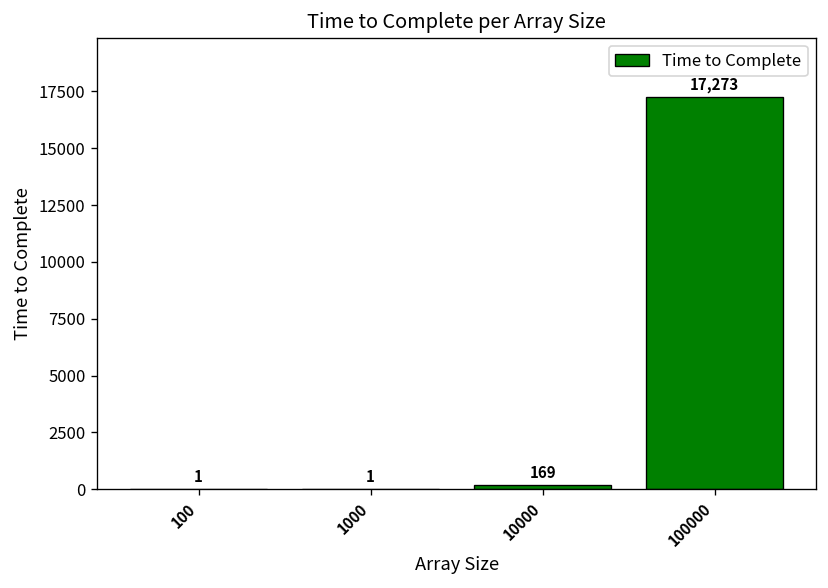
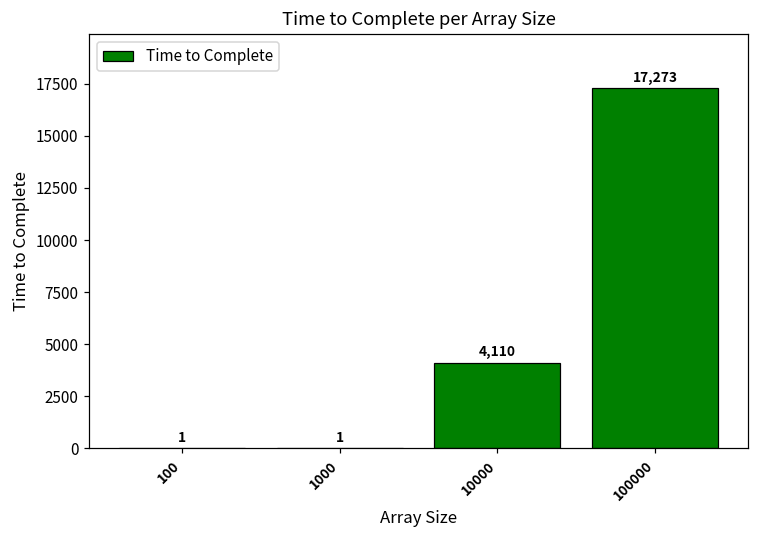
  {
    "100": "1",
    "1000": "1",
-   "10000": "169",
+   "10000": "4,110",
    "100000": "17,273"
  }
